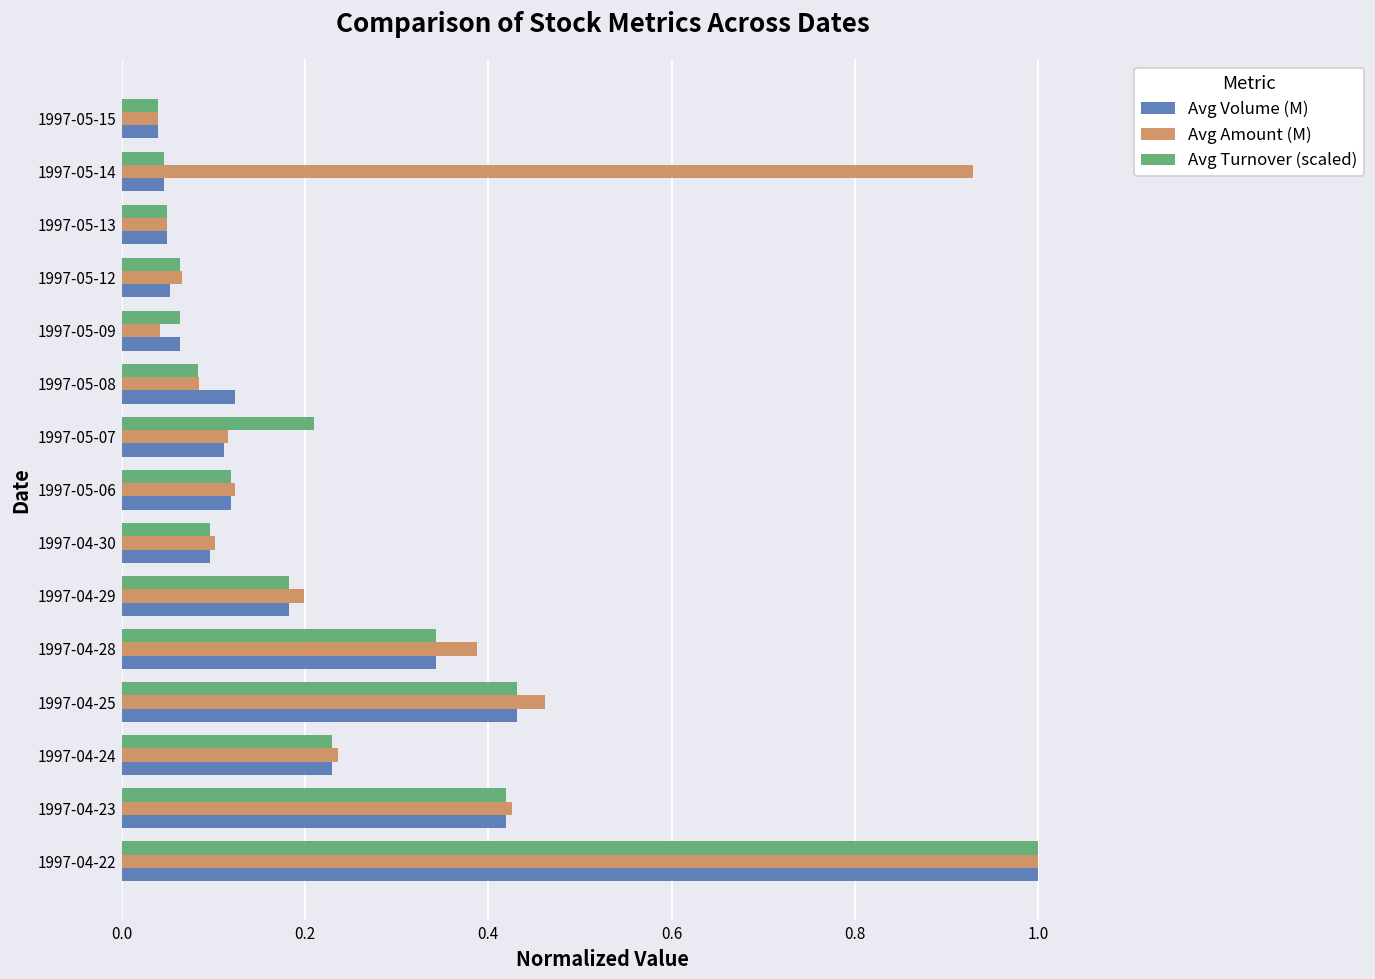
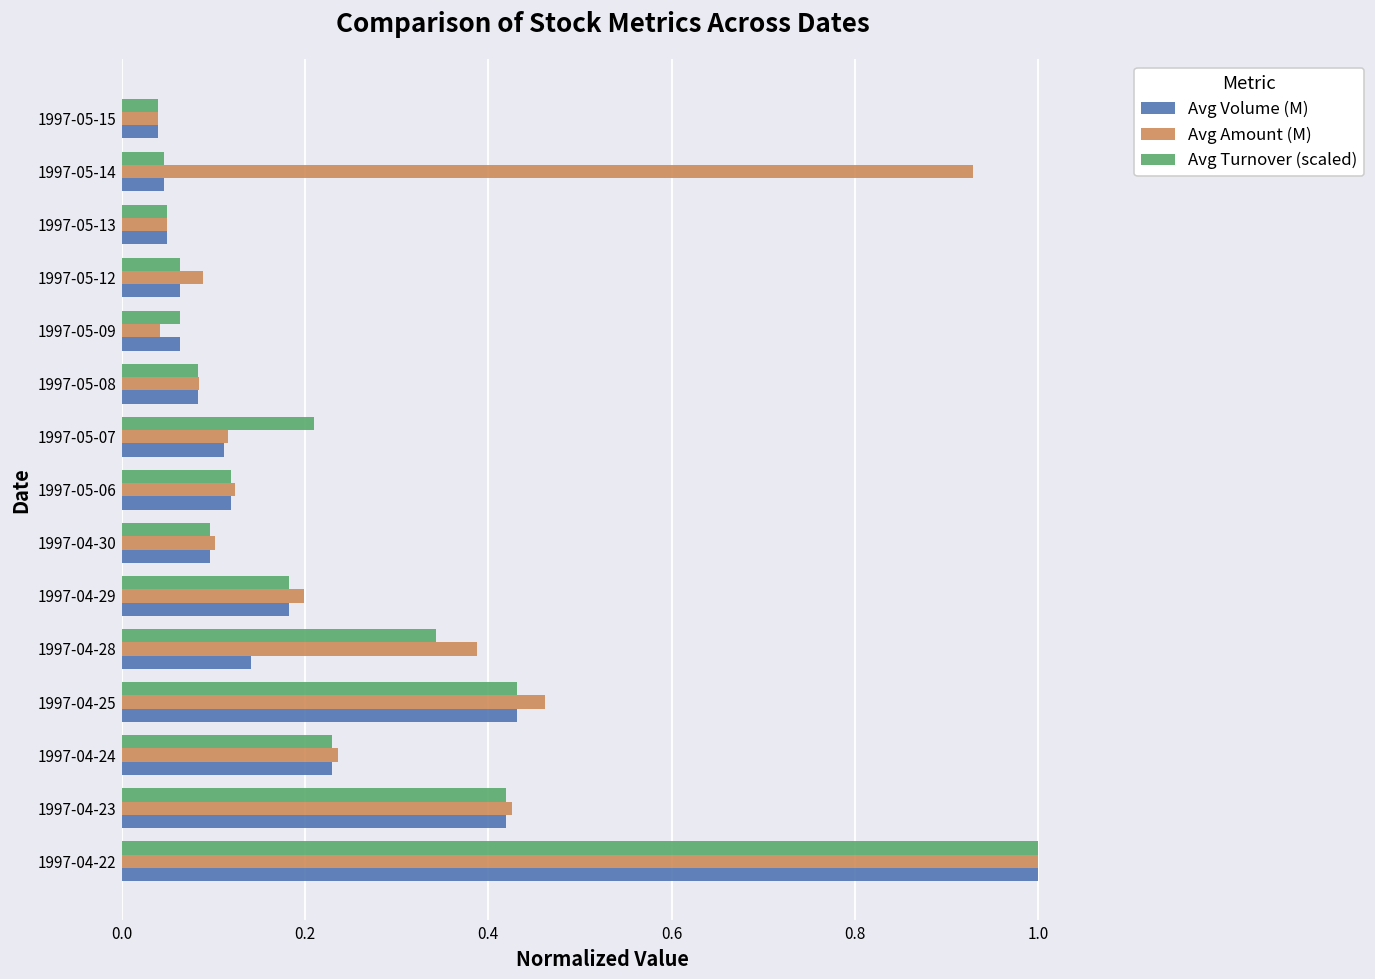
  {
    "Avg Volume (M)": {
      "1997-05-15": 0.04,
      "1997-05-14": 0.05,
      "1997-05-13": 0.05,
-     "1997-05-12": 0.05,
+     "1997-05-12": 0.06,
      "1997-05-09": 0.06,
-     "1997-05-08": 0.12,
+     "1997-05-08": 0.08,
      "1997-05-07": 0.11,
      "1997-05-06": 0.12,
      "1997-04-30": 0.10,
      "1997-04-29": 0.18,
-     "1997-04-28": 0.34,
+     "1997-04-28": 0.14,
      "1997-04-25": 0.43,
      "1997-04-24": 0.23,
      "1997-04-23": 0.42,
      "1997-04-22": 1.00
    },
    "Avg Amount (M)": {
      "1997-05-15": 0.04,
      "1997-05-14": 0.93,
      "1997-05-13": 0.05,
-     "1997-05-12": 0.07,
+     "1997-05-12": 0.09,
      "1997-05-09": 0.04,
      "1997-05-08": 0.08,
      "1997-05-07": 0.12,
      "1997-05-06": 0.12,
      "1997-04-30": 0.10,
      "1997-04-29": 0.20,
      "1997-04-28": 0.39,
      "1997-04-25": 0.46,
      "1997-04-24": 0.24,
      "1997-04-23": 0.43,
      "1997-04-22": 1.00
    },
    "Avg Turnover (scaled)": {
      "1997-05-15": 0.04,
      "1997-05-14": 0.05,
      "1997-05-13": 0.05,
      "1997-05-12": 0.06,
      "1997-05-09": 0.06,
      "1997-05-08": 0.08,
      "1997-05-07": 0.21,
      "1997-05-06": 0.12,
      "1997-04-30": 0.10,
      "1997-04-29": 0.18,
      "1997-04-28": 0.34,
      "1997-04-25": 0.43,
      "1997-04-24": 0.23,
      "1997-04-23": 0.42,
      "1997-04-22": 1.00
    }
  }
